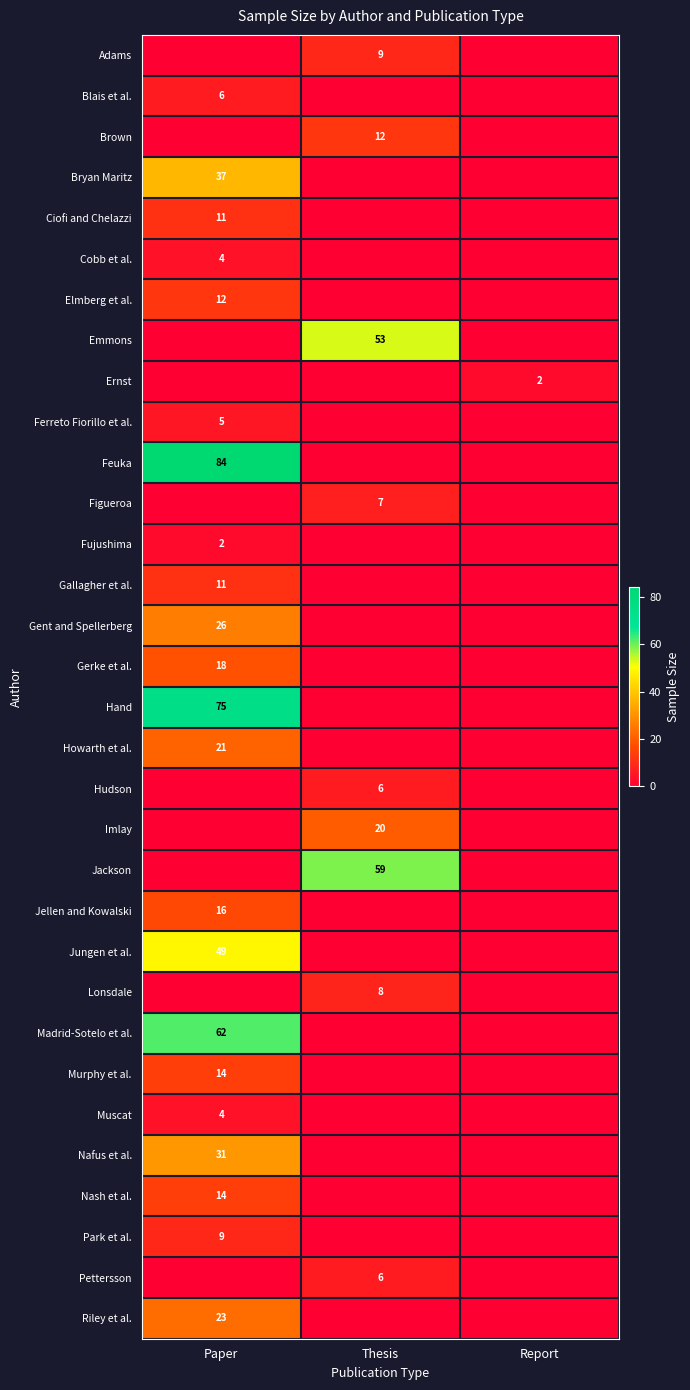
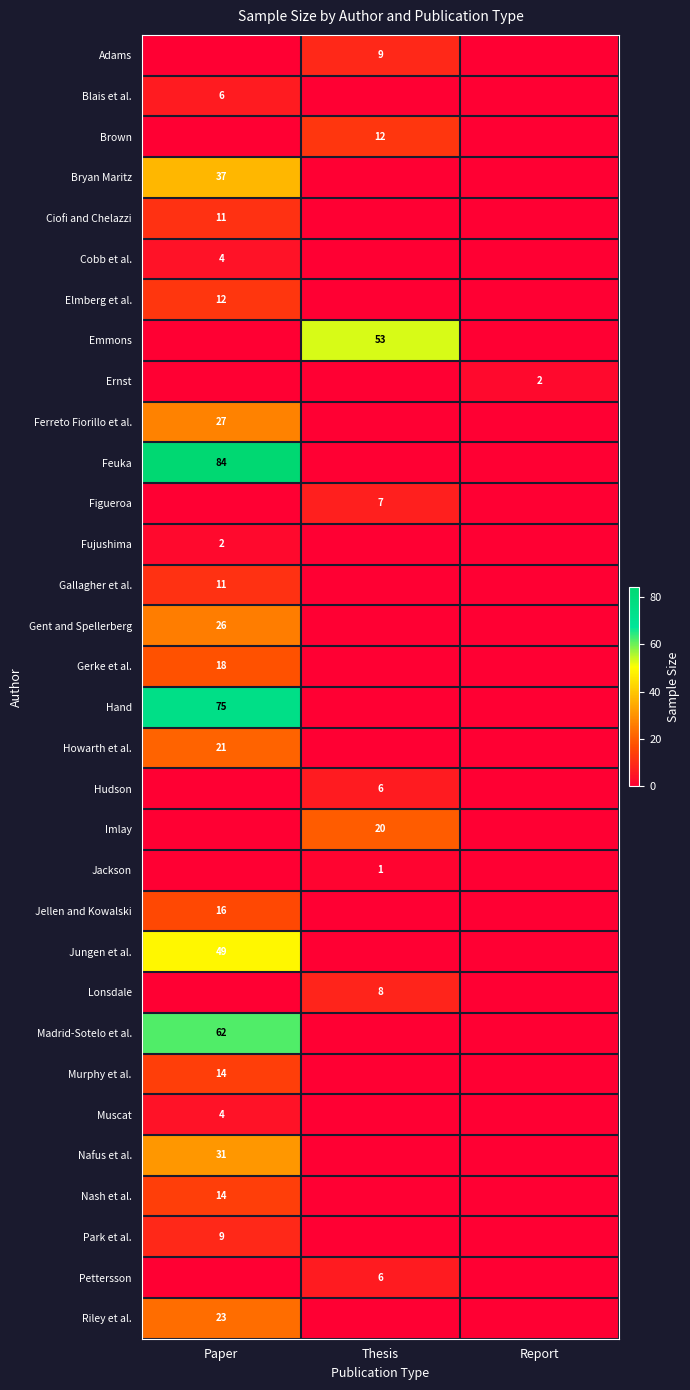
  {
    "Adams": {
      "Thesis": 9
    },
    "Blais et al.": {
      "Paper": 6
    },
    "Brown": {
      "Thesis": 12
    },
    "Bryan Maritz": {
      "Paper": 37
    },
    "Ciofi and Chelazzi": {
      "Paper": 11
    },
    "Cobb et al.": {
      "Paper": 4
    },
    "Elmberg et al.": {
      "Paper": 12
    },
    "Emmons": {
      "Thesis": 53
    },
    "Ernst": {
      "Report": 2
    },
    "Ferreto Fiorillo et al.": {
-     "Paper": 5
+     "Paper": 27
    },
    "Feuka": {
      "Paper": 84
    },
    "Figueroa": {
      "Thesis": 7
    },
    "Fujushima": {
      "Paper": 2
    },
    "Gallagher et al.": {
      "Paper": 11
    },
    "Gent and Spellerberg": {
      "Paper": 26
    },
    "Gerke et al.": {
      "Paper": 18
    },
    "Hand": {
      "Paper": 75
    },
    "Howarth et al.": {
      "Paper": 21
    },
    "Hudson": {
      "Thesis": 6
    },
    "Imlay": {
      "Thesis": 20
    },
    "Jackson": {
-     "Thesis": 59
+     "Thesis": 1
    },
    "Jellen and Kowalski": {
      "Paper": 16
    },
    "Jungen et al.": {
      "Paper": 49
    },
    "Lonsdale": {
      "Thesis": 8
    },
    "Madrid-Sotelo et al.": {
      "Paper": 62
    },
    "Murphy et al.": {
      "Paper": 14
    },
    "Muscat": {
      "Paper": 4
    },
    "Nafus et al.": {
      "Paper": 31
    },
    "Nash et al.": {
      "Paper": 14
    },
    "Park et al.": {
      "Paper": 9
    },
    "Pettersson": {
      "Thesis": 6
    },
    "Riley et al.": {
      "Paper": 23
    }
  }
